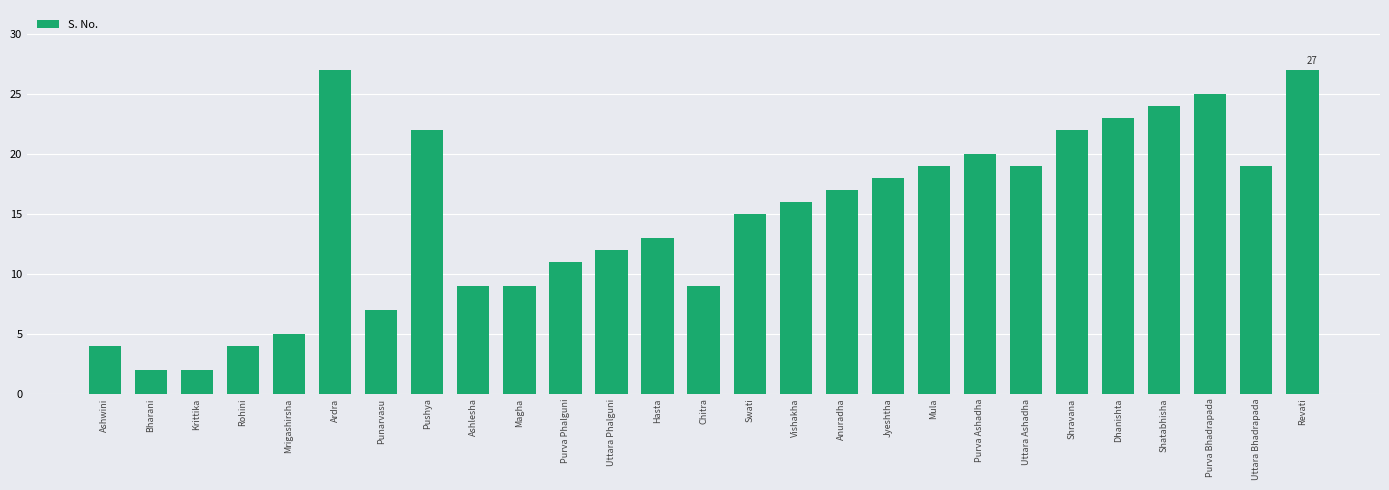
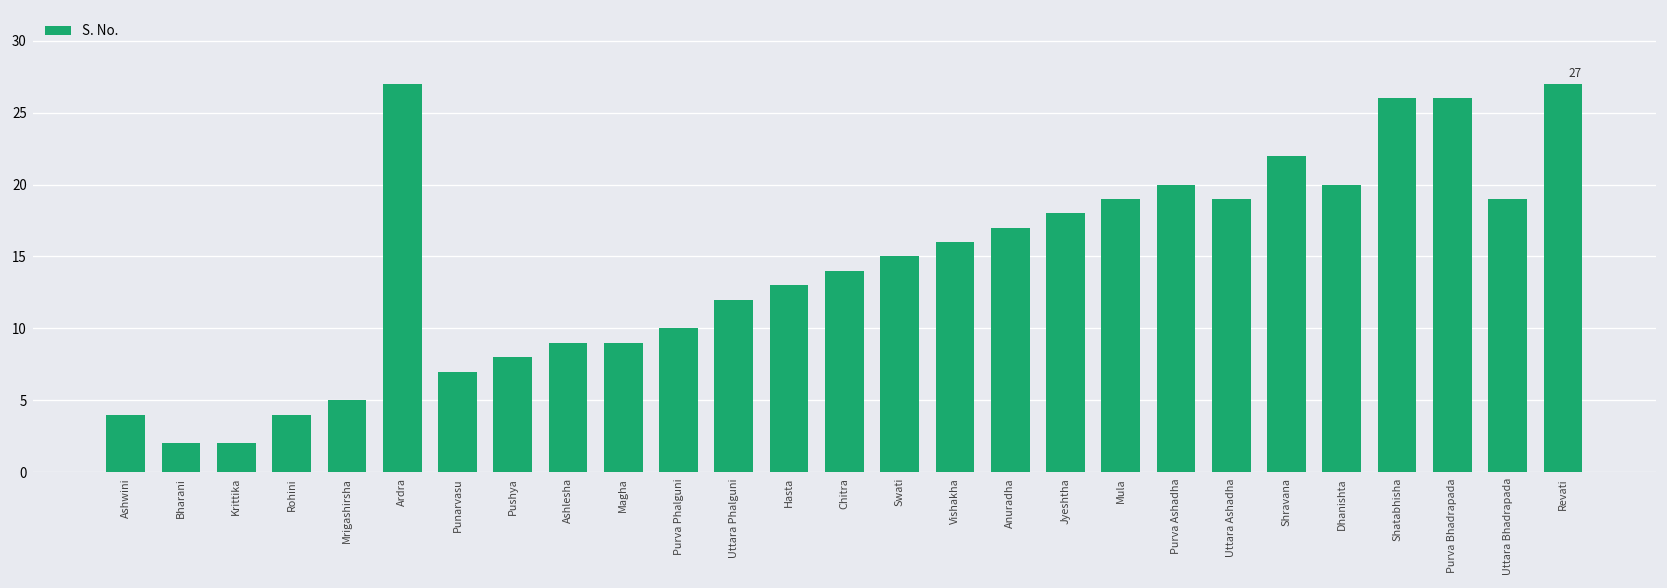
  {
    "Ashwini": 4,
    "Bharani": 2,
    "Krittika": 2,
    "Rohini": 4,
    "Mrigashirsha": 5,
    "Ardra": 27,
    "Punarvasu": 7,
-   "Pushya": 22,
+   "Pushya": 8,
    "Ashlesha": 9,
    "Magha": 9,
-   "Purva Phalguni": 11,
+   "Purva Phalguni": 10,
    "Uttara Phalguni": 12,
    "Hasta": 13,
-   "Chitra": 9,
+   "Chitra": 14,
    "Swati": 15,
    "Vishakha": 16,
    "Anuradha": 17,
    "Jyeshtha": 18,
    "Mula": 19,
    "Purva Ashadha": 20,
    "Uttara Ashadha": 19,
    "Shravana": 22,
-   "Dhanishta": 23,
-   "Shatabhisha": 24,
-   "Purva Bhadrapada": 25,
+   "Dhanishta": 20,
+   "Shatabhisha": 26,
+   "Purva Bhadrapada": 26,
    "Uttara Bhadrapada": 19
  }
